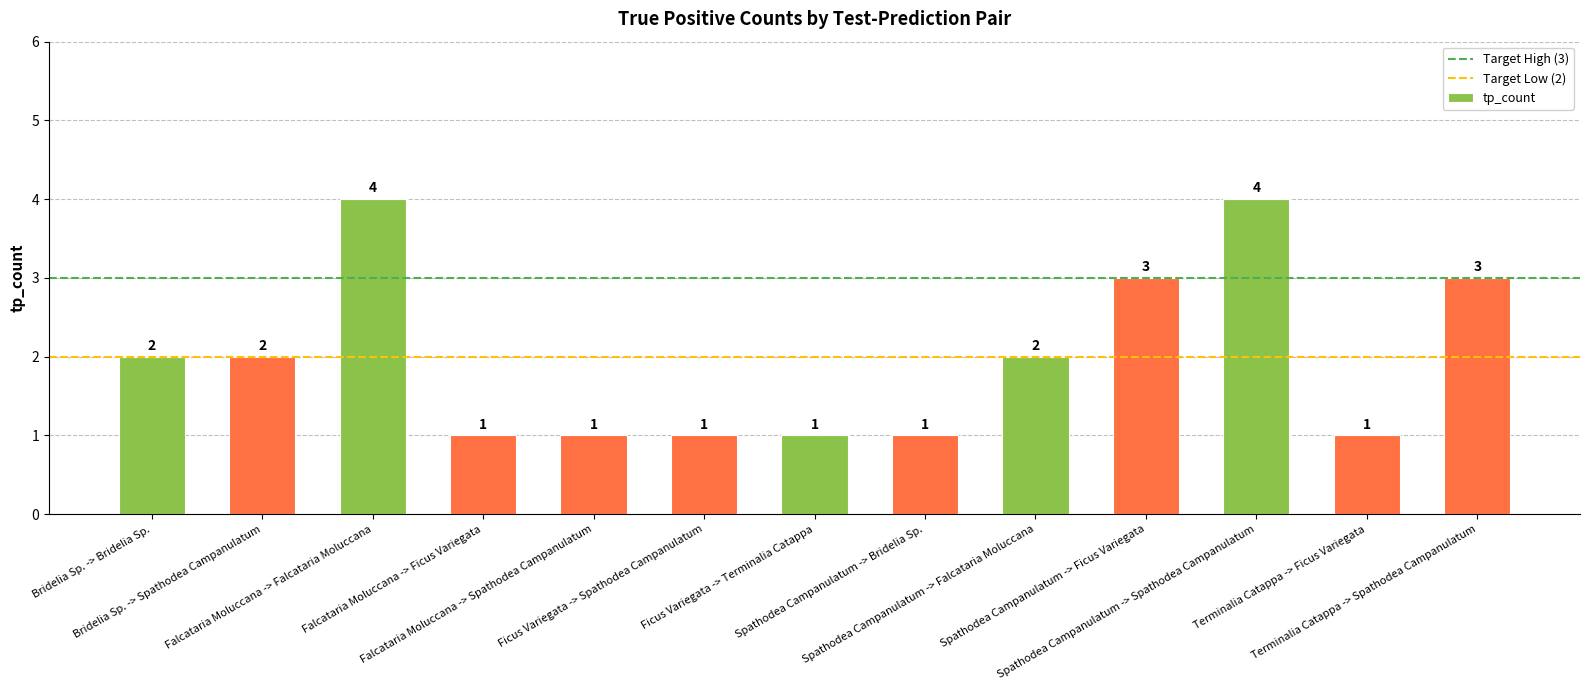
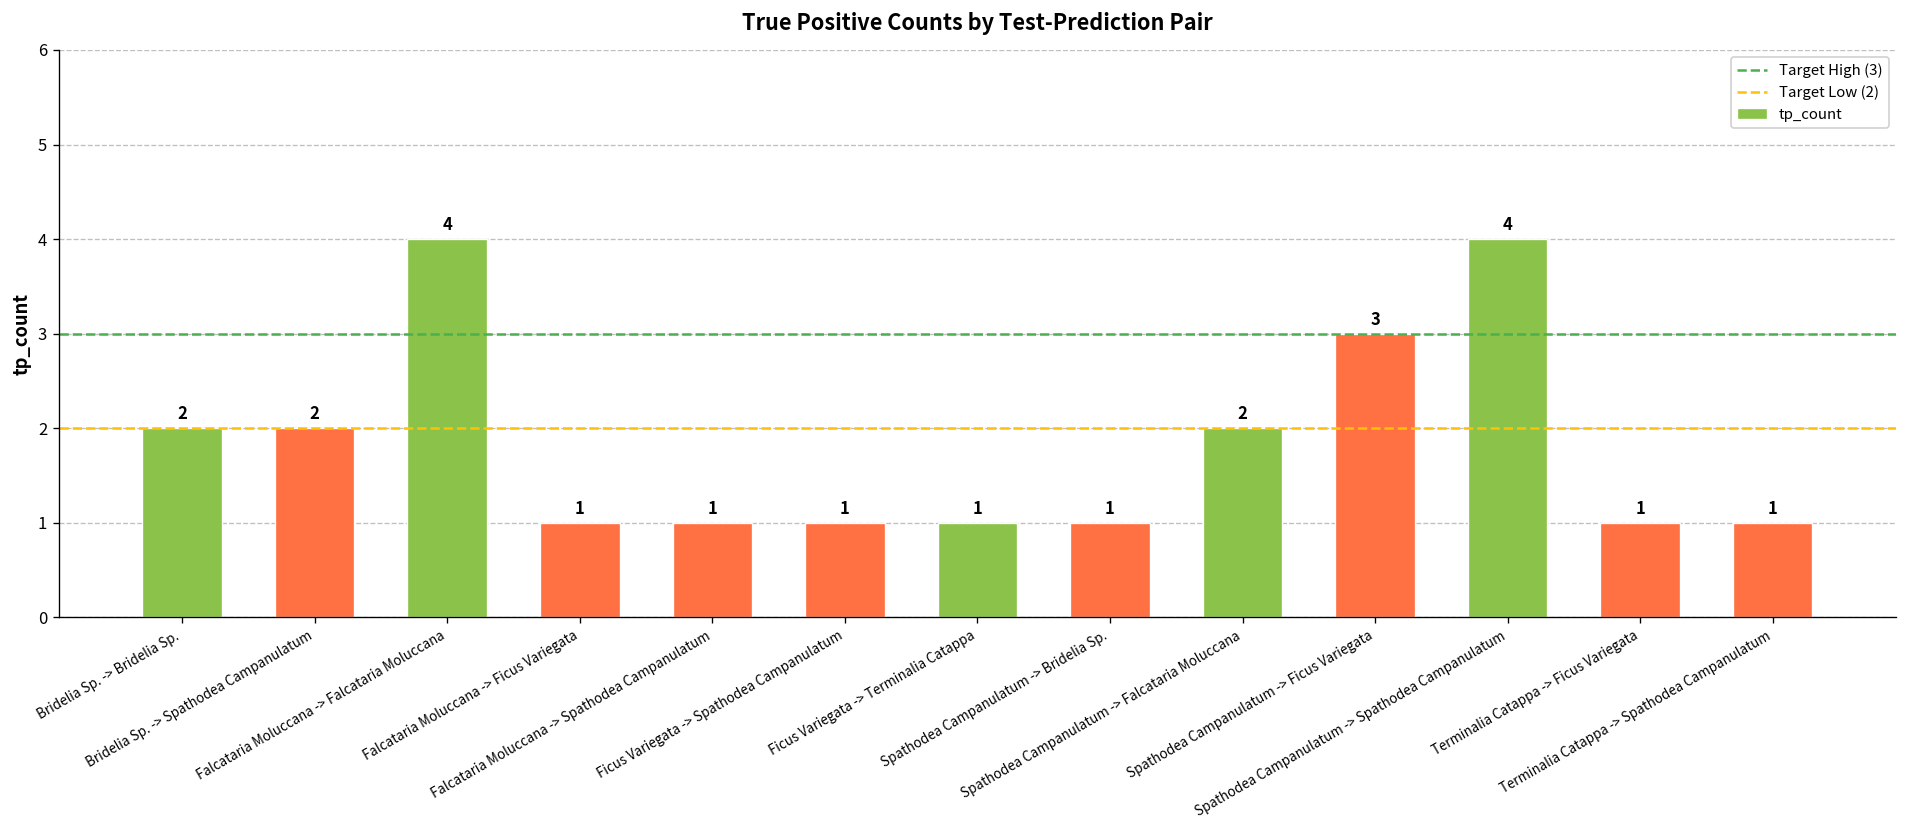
  {
    "Bridelia Sp. -> Bridelia Sp.": 2,
    "Bridelia Sp. -> Spathodea Campanulatum": 2,
    "Falcataria Moluccana -> Falcataria Moluccana": 4,
    "Falcataria Moluccana -> Ficus Variegata": 1,
    "Falcataria Moluccana -> Spathodea Campanulatum": 1,
    "Ficus Variegata -> Spathodea Campanulatum": 1,
    "Ficus Variegata -> Terminalia Catappa": 1,
    "Spathodea Campanulatum -> Bridelia Sp.": 1,
    "Spathodea Campanulatum -> Falcataria Moluccana": 2,
    "Spathodea Campanulatum -> Ficus Variegata": 3,
    "Spathodea Campanulatum -> Spathodea Campanulatum": 4,
    "Terminalia Catappa -> Ficus Variegata": 1,
-   "Terminalia Catappa -> Spathodea Campanulatum": 3
+   "Terminalia Catappa -> Spathodea Campanulatum": 1
  }
